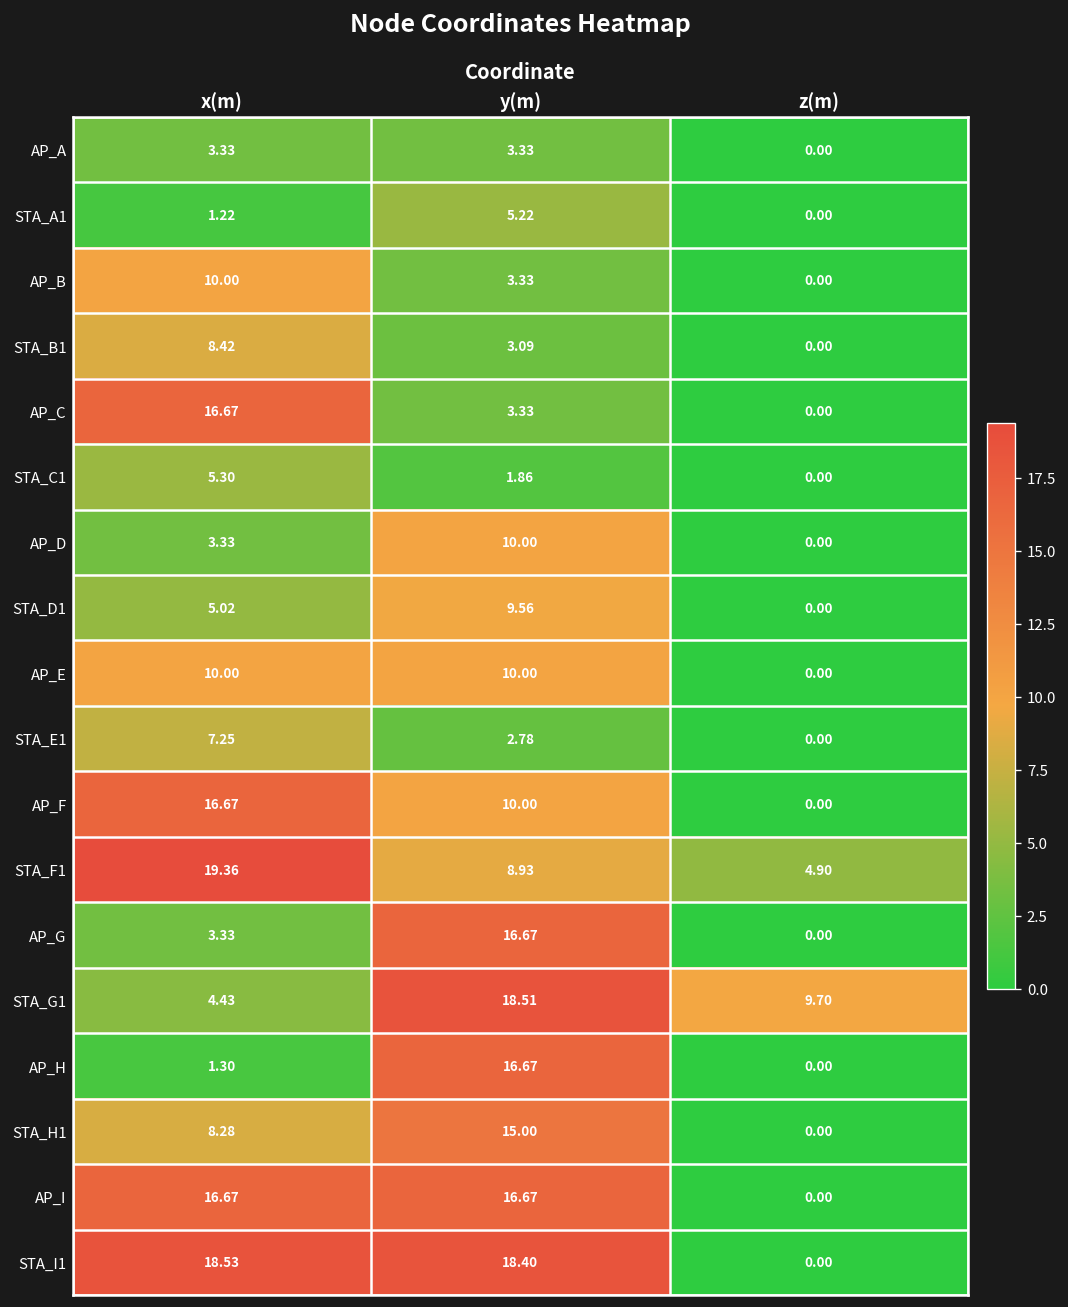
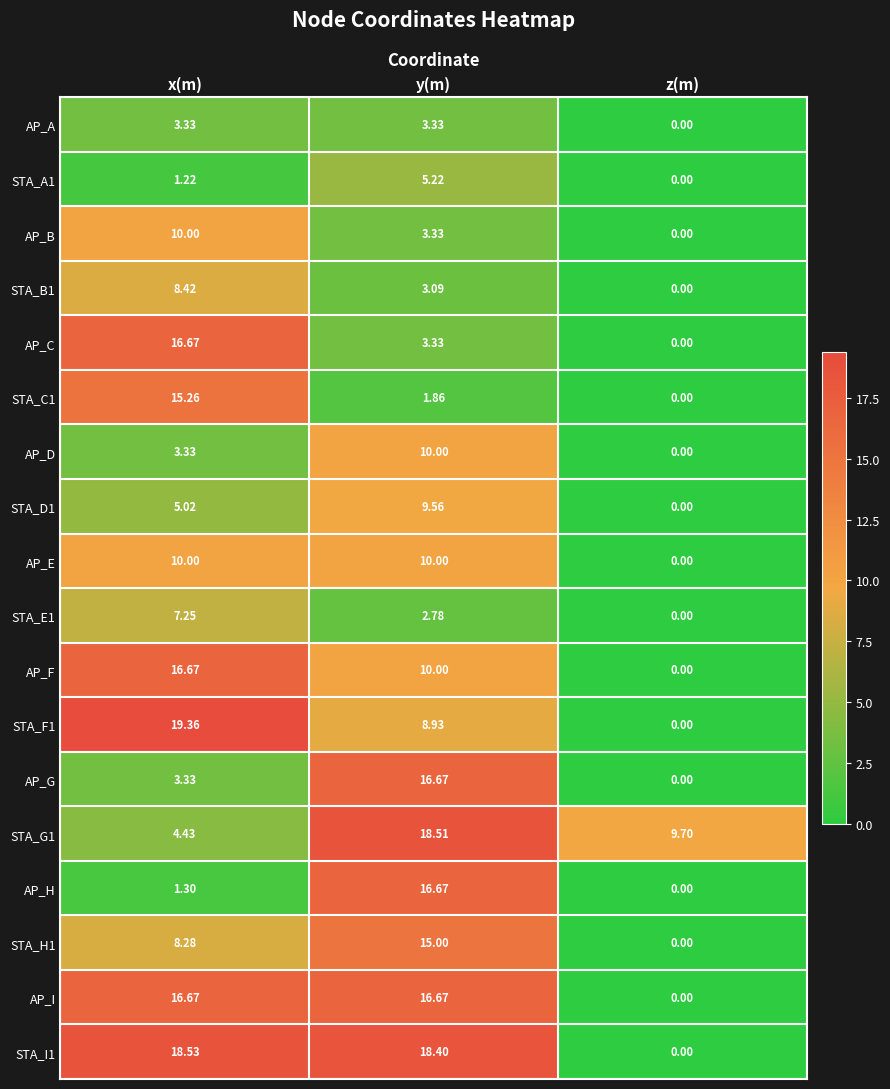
  {
    "AP_A": {
      "x(m)": 3.33,
      "y(m)": 3.33,
      "z(m)": 0.00
    },
    "STA_A1": {
      "x(m)": 1.22,
      "y(m)": 5.22,
      "z(m)": 0.00
    },
    "AP_B": {
      "x(m)": 10.00,
      "y(m)": 3.33,
      "z(m)": 0.00
    },
    "STA_B1": {
      "x(m)": 8.42,
      "y(m)": 3.09,
      "z(m)": 0.00
    },
    "AP_C": {
      "x(m)": 16.67,
      "y(m)": 3.33,
      "z(m)": 0.00
    },
    "STA_C1": {
-     "x(m)": 5.30,
+     "x(m)": 15.26,
      "y(m)": 1.86,
      "z(m)": 0.00
    },
    "AP_D": {
      "x(m)": 3.33,
      "y(m)": 10.00,
      "z(m)": 0.00
    },
    "STA_D1": {
      "x(m)": 5.02,
      "y(m)": 9.56,
      "z(m)": 0.00
    },
    "AP_E": {
      "x(m)": 10.00,
      "y(m)": 10.00,
      "z(m)": 0.00
    },
    "STA_E1": {
      "x(m)": 7.25,
      "y(m)": 2.78,
      "z(m)": 0.00
    },
    "AP_F": {
      "x(m)": 16.67,
      "y(m)": 10.00,
      "z(m)": 0.00
    },
    "STA_F1": {
      "x(m)": 19.36,
      "y(m)": 8.93,
-     "z(m)": 4.90
+     "z(m)": 0.00
    },
    "AP_G": {
      "x(m)": 3.33,
      "y(m)": 16.67,
      "z(m)": 0.00
    },
    "STA_G1": {
      "x(m)": 4.43,
      "y(m)": 18.51,
      "z(m)": 9.70
    },
    "AP_H": {
      "x(m)": 1.30,
      "y(m)": 16.67,
      "z(m)": 0.00
    },
    "STA_H1": {
      "x(m)": 8.28,
      "y(m)": 15.00,
      "z(m)": 0.00
    },
    "AP_I": {
      "x(m)": 16.67,
      "y(m)": 16.67,
      "z(m)": 0.00
    },
    "STA_I1": {
      "x(m)": 18.53,
      "y(m)": 18.40,
      "z(m)": 0.00
    }
  }
